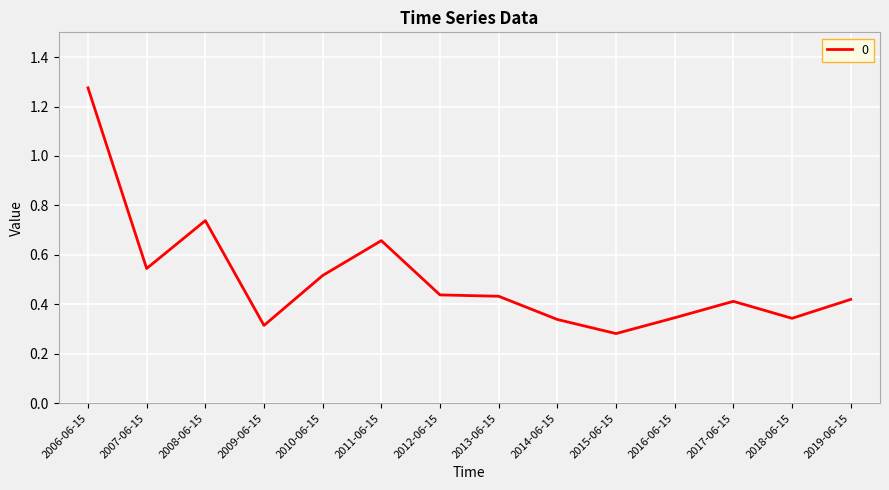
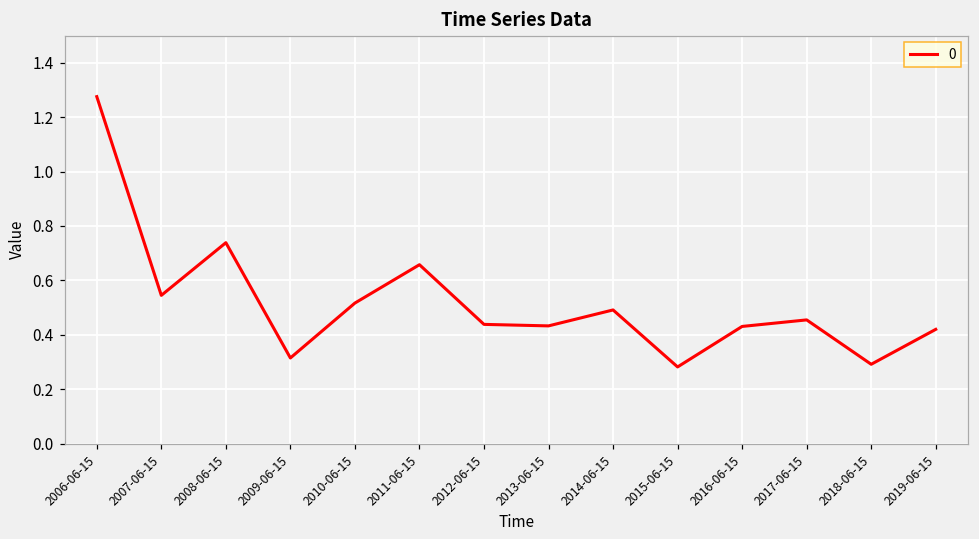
  {
    "2006-06-15": 1.28,
    "2007-06-15": 0.54,
    "2008-06-15": 0.74,
    "2009-06-15": 0.31,
    "2010-06-15": 0.52,
    "2011-06-15": 0.66,
    "2012-06-15": 0.44,
    "2013-06-15": 0.43,
-   "2014-06-15": 0.34,
+   "2014-06-15": 0.49,
    "2015-06-15": 0.28,
-   "2016-06-15": 0.35,
-   "2017-06-15": 0.41,
-   "2018-06-15": 0.34,
+   "2016-06-15": 0.43,
+   "2017-06-15": 0.45,
+   "2018-06-15": 0.29,
    "2019-06-15": 0.42
  }
